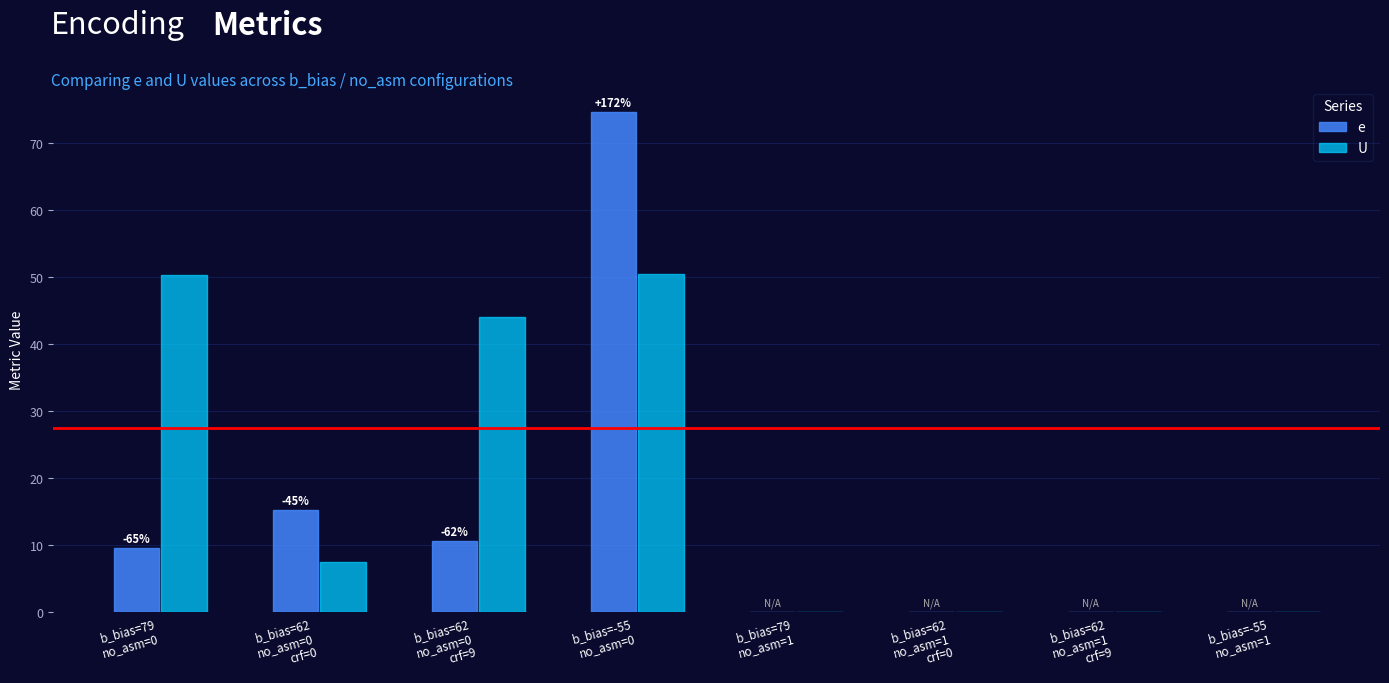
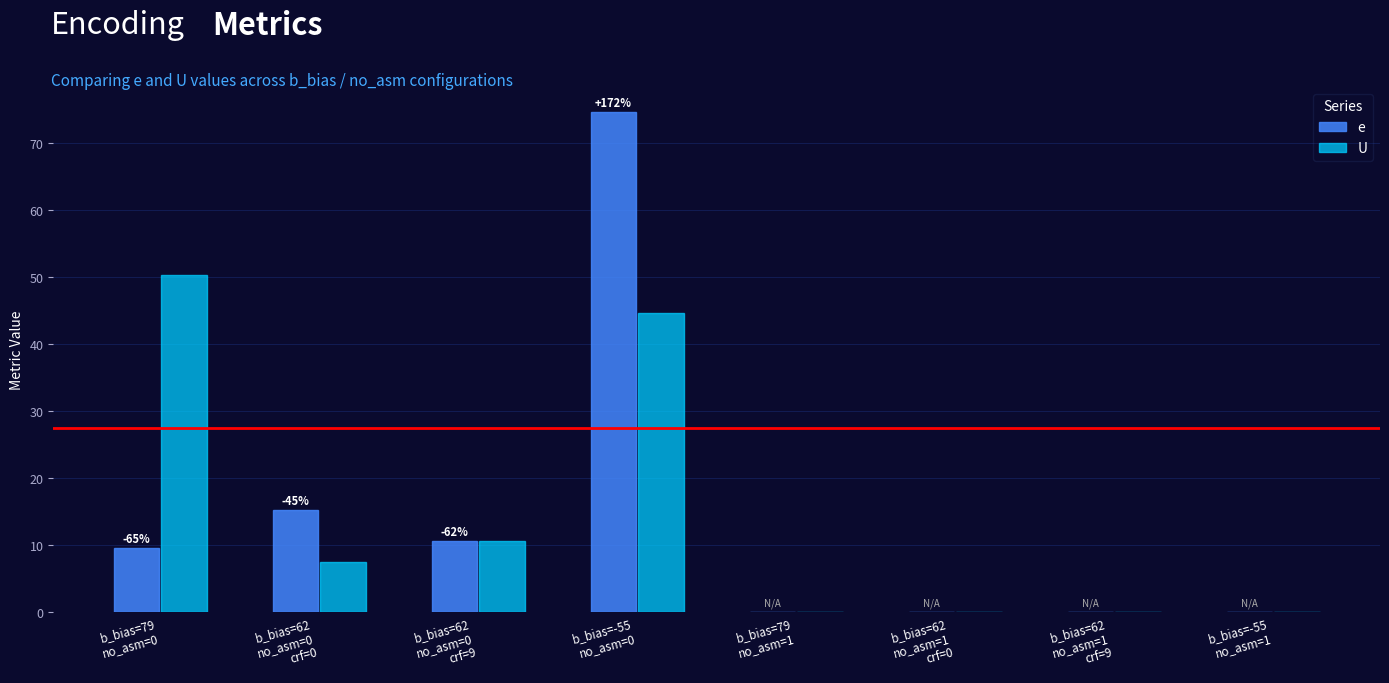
  {
    "e": {
      "b_bias=79 no_asm=1": 0,
      "b_bias=62 no_asm=1 crf=0": 0,
      "b_bias=62 no_asm=1 crf=9": 0,
      "b_bias=-55 no_asm=1": 0
    },
    "U": {
      "b_bias=79 no_asm=0": 50,
      "b_bias=62 no_asm=0 crf=0": 7,
-     "b_bias=62 no_asm=0 crf=9": 44,
-     "b_bias=-55 no_asm=0": 50,
+     "b_bias=62 no_asm=0 crf=9": 11,
+     "b_bias=-55 no_asm=0": 45,
      "b_bias=79 no_asm=1": 0,
      "b_bias=62 no_asm=1 crf=0": 0,
      "b_bias=62 no_asm=1 crf=9": 0,
      "b_bias=-55 no_asm=1": 0
    }
  }
